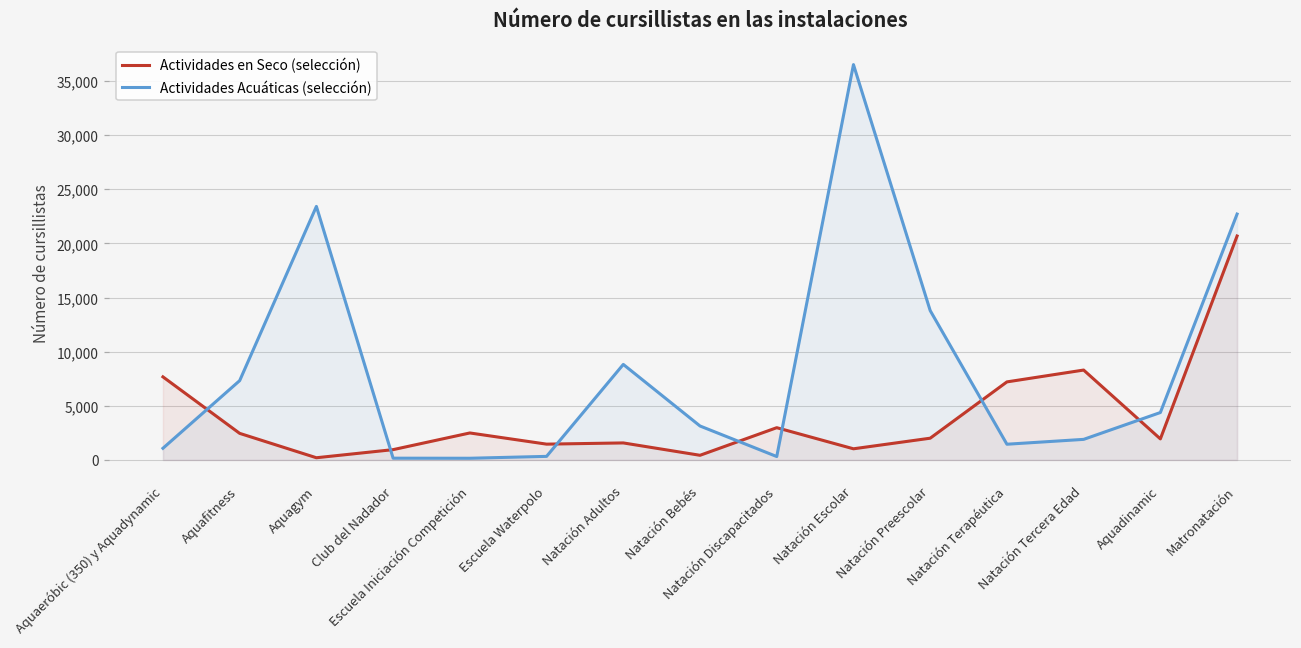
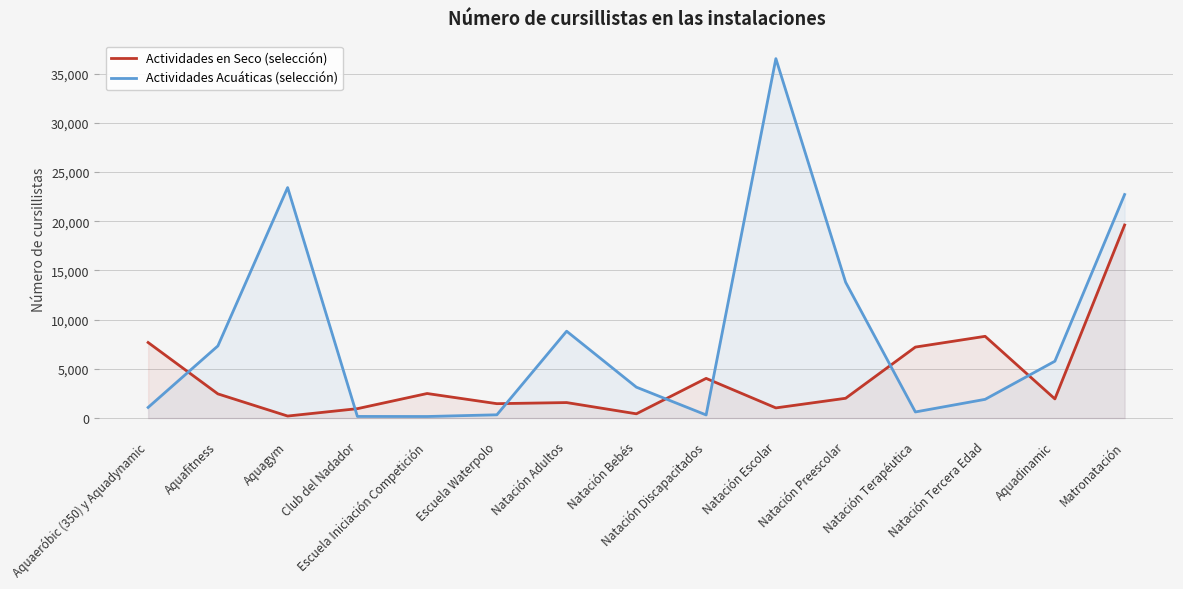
  {
    "Actividades en Seco (selección)": {
      "Aquaeróbic (350) y Aquadynamic": "8,000",
      "Aquafitness": "2,000",
      "Aquagym": "0",
      "Club del Nadador": "1,000",
      "Escuela Iniciación Competición": "2,000",
      "Escuela Waterpolo": "1,000",
      "Natación Adultos": "2,000",
      "Natación Bebés": "0",
-     "Natación Discapacitados": "3,000",
+     "Natación Discapacitados": "4,000",
      "Natación Escolar": "1,000",
      "Natación Preescolar": "2,000",
      "Natación Terapéutica": "7,000",
      "Natación Tercera Edad": "8,000",
      "Aquadinamic": "2,000",
-     "Matronatación": "21,000"
+     "Matronatación": "20,000"
    },
    "Actividades Acuáticas (selección)": {
      "Aquaeróbic (350) y Aquadynamic": "1,000",
      "Aquafitness": "7,000",
      "Aquagym": "23,000",
      "Club del Nadador": "0",
      "Escuela Iniciación Competición": "0",
      "Escuela Waterpolo": "0",
      "Natación Adultos": "9,000",
      "Natación Bebés": "3,000",
      "Natación Discapacitados": "0",
      "Natación Escolar": "37,000",
      "Natación Preescolar": "14,000",
-     "Natación Terapéutica": "1,500",
+     "Natación Terapéutica": "600",
      "Natación Tercera Edad": "2,000",
-     "Aquadinamic": "4,000",
+     "Aquadinamic": "6,000",
      "Matronatación": "23,000"
    }
  }
